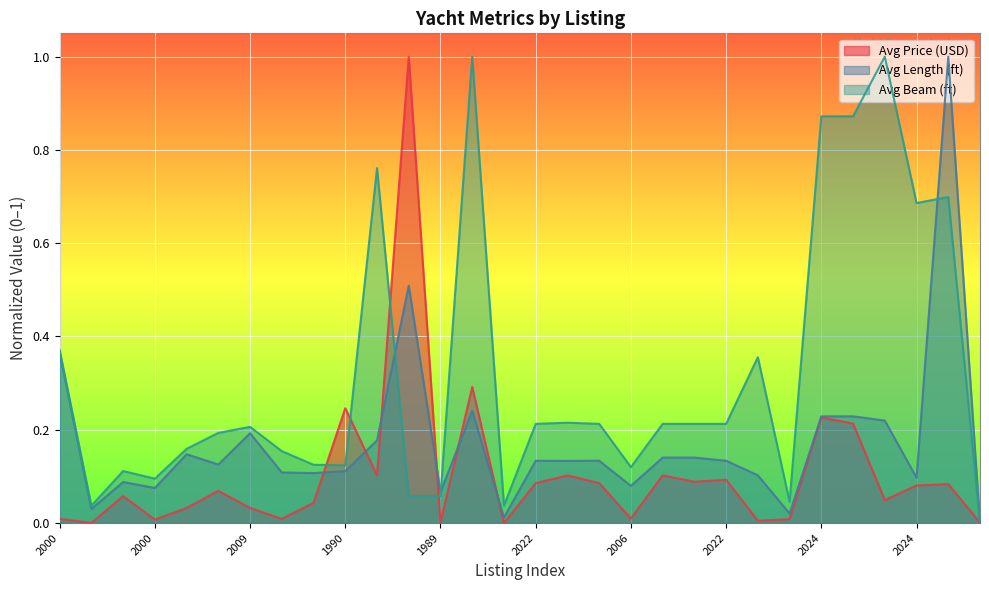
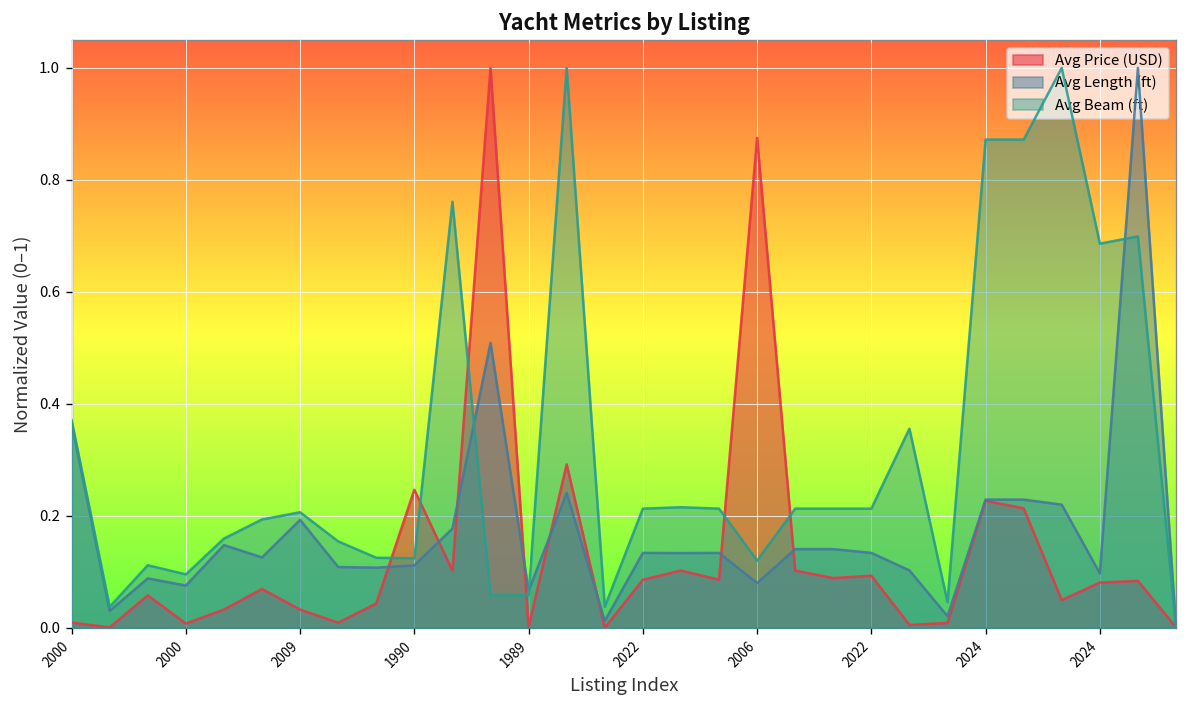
  {
    "Avg Price (USD)": {
      "2009": 0.03,
      "1990": 0.25,
-     "2006": 0.01
+     "2006": 0.88
    }
  }
